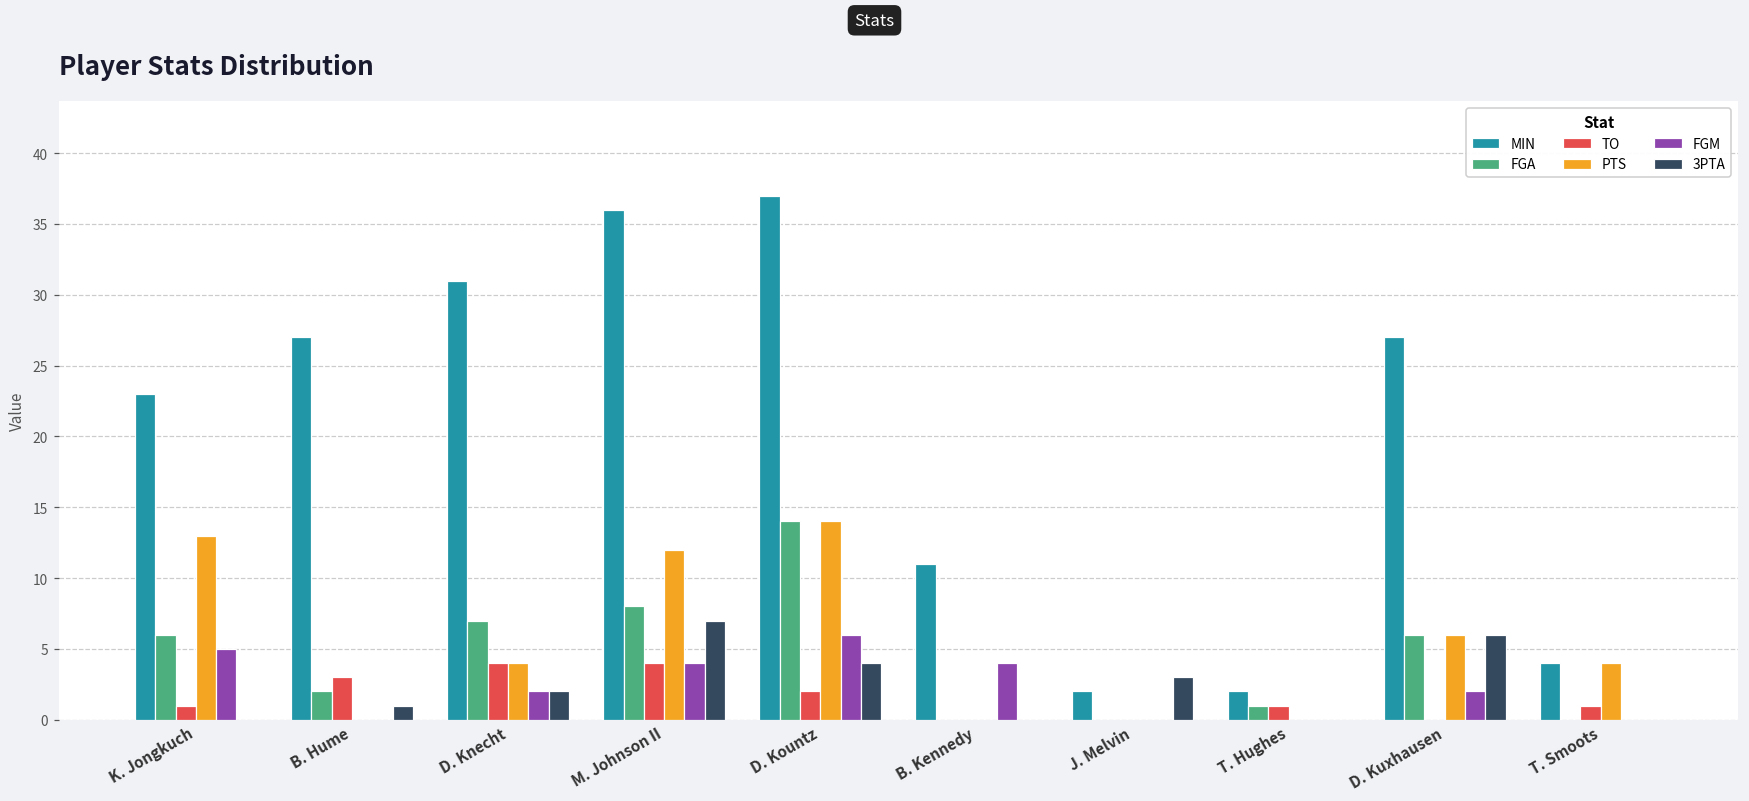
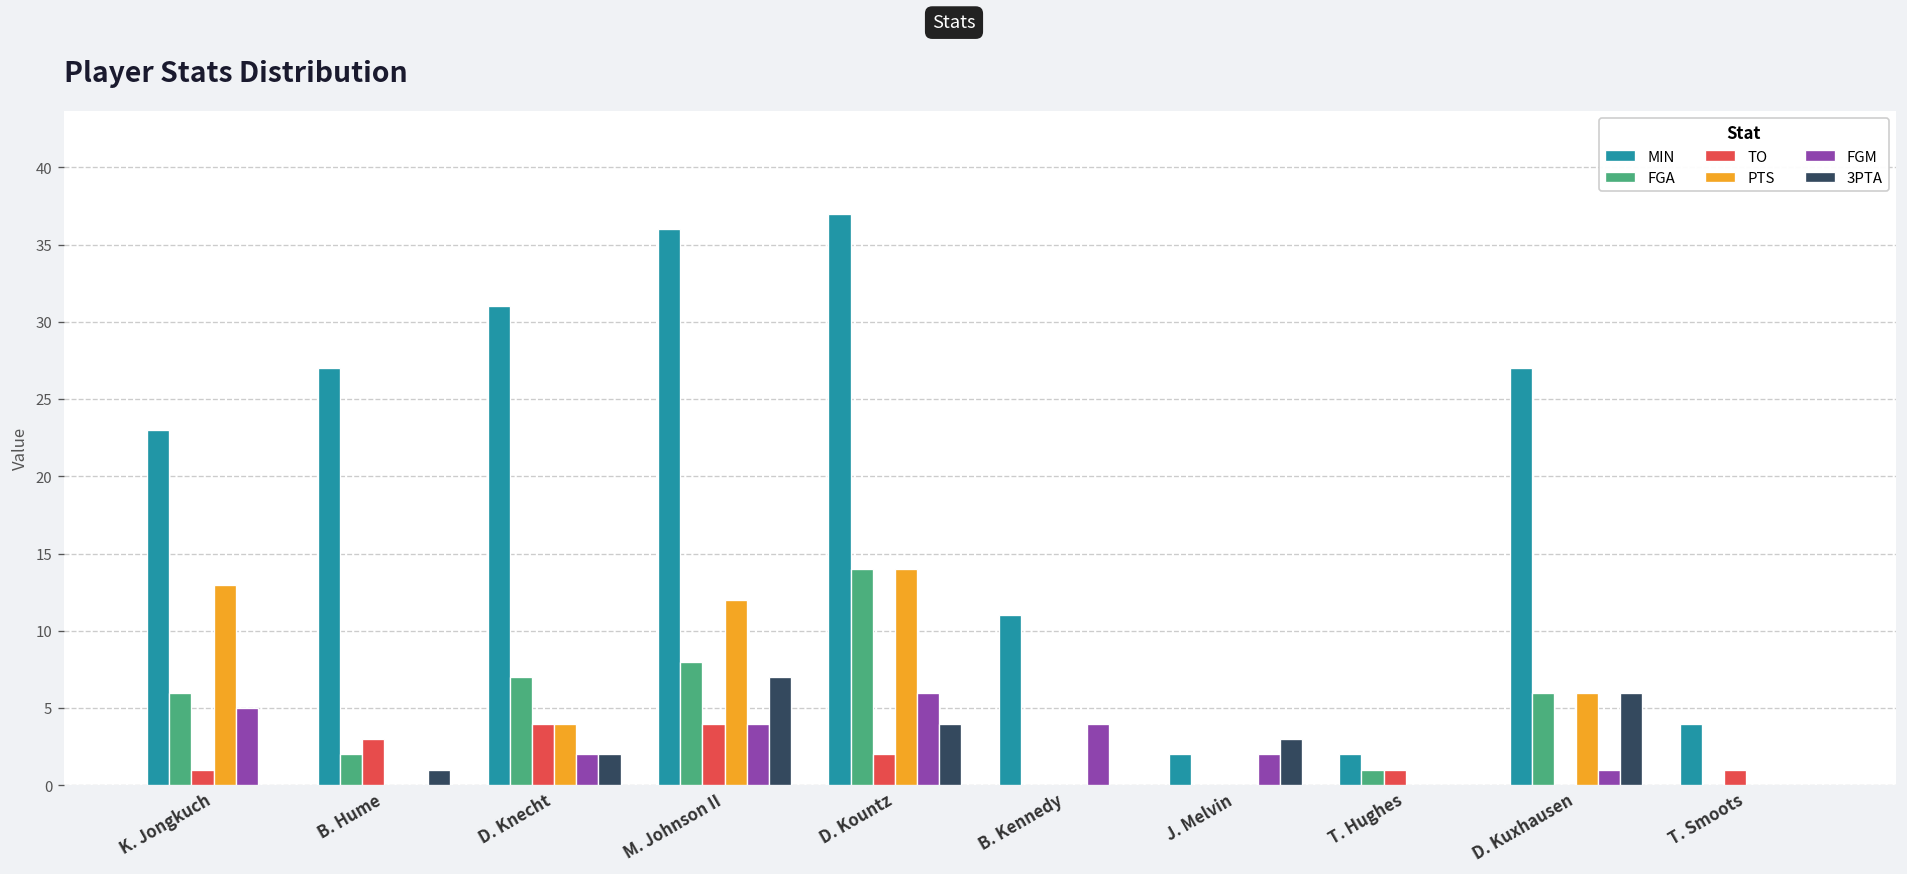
  {
    "MIN": {
      "K. Jongkuch": 23,
      "B. Hume": 27,
      "D. Knecht": 31,
      "M. Johnson II": 36,
      "D. Kountz": 37,
      "B. Kennedy": 11,
      "J. Melvin": 2,
      "T. Hughes": 2,
      "D. Kuxhausen": 27,
      "T. Smoots": 4
    },
    "FGA": {
      "K. Jongkuch": 6,
      "B. Hume": 2,
      "D. Knecht": 7,
      "M. Johnson II": 8,
      "D. Kountz": 14,
      "B. Kennedy": 0,
      "J. Melvin": 0,
      "T. Hughes": 1,
      "D. Kuxhausen": 6,
      "T. Smoots": 0
    },
    "TO": {
      "K. Jongkuch": 1,
      "B. Hume": 3,
      "D. Knecht": 4,
      "M. Johnson II": 4,
      "D. Kountz": 2,
      "B. Kennedy": 0,
      "J. Melvin": 0,
      "T. Hughes": 1,
      "D. Kuxhausen": 0,
      "T. Smoots": 1
    },
    "PTS": {
      "K. Jongkuch": 13,
      "B. Hume": 0,
      "D. Knecht": 4,
      "M. Johnson II": 12,
      "D. Kountz": 14,
      "B. Kennedy": 0,
      "J. Melvin": 0,
      "T. Hughes": 0,
      "D. Kuxhausen": 6,
-     "T. Smoots": 4
+     "T. Smoots": 0
    },
    "FGM": {
      "K. Jongkuch": 5,
      "B. Hume": 0,
      "D. Knecht": 2,
      "M. Johnson II": 4,
      "D. Kountz": 6,
      "B. Kennedy": 4,
-     "J. Melvin": 0,
+     "J. Melvin": 2,
      "T. Hughes": 0,
-     "D. Kuxhausen": 2,
+     "D. Kuxhausen": 1,
      "T. Smoots": 0
    },
    "3PTA": {
      "K. Jongkuch": 0,
      "B. Hume": 1,
      "D. Knecht": 2,
      "M. Johnson II": 7,
      "D. Kountz": 4,
      "B. Kennedy": 0,
      "J. Melvin": 3,
      "T. Hughes": 0,
      "D. Kuxhausen": 6,
      "T. Smoots": 0
    }
  }
